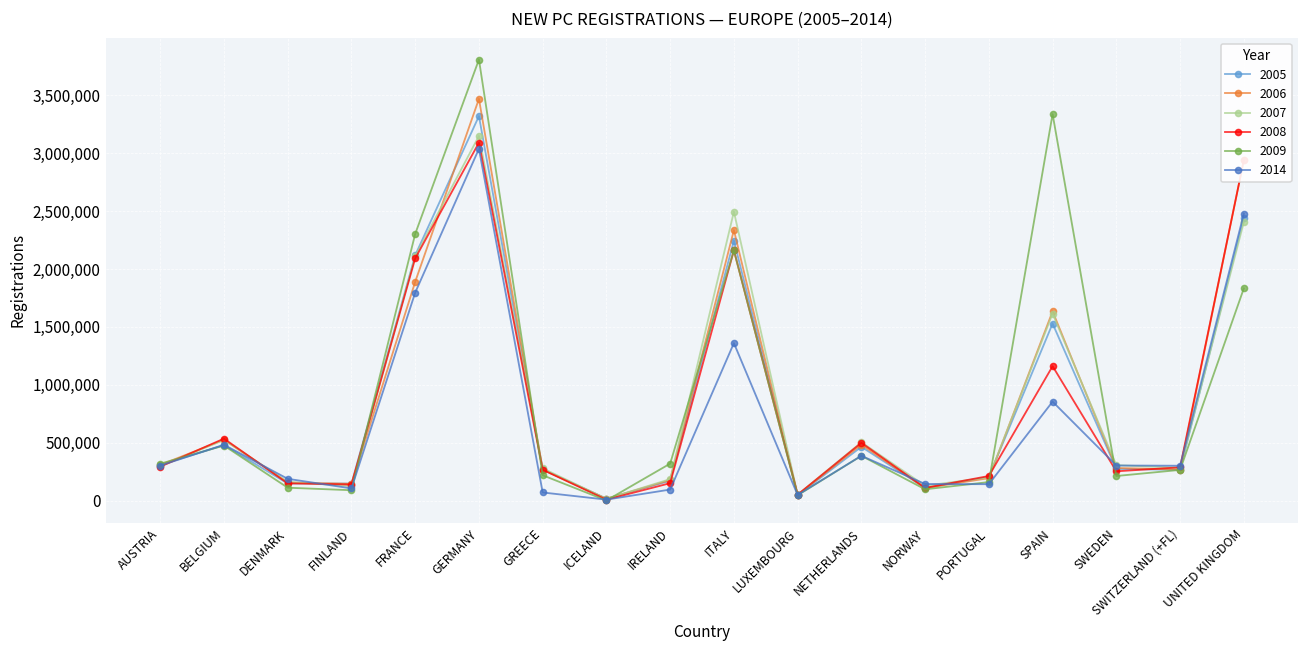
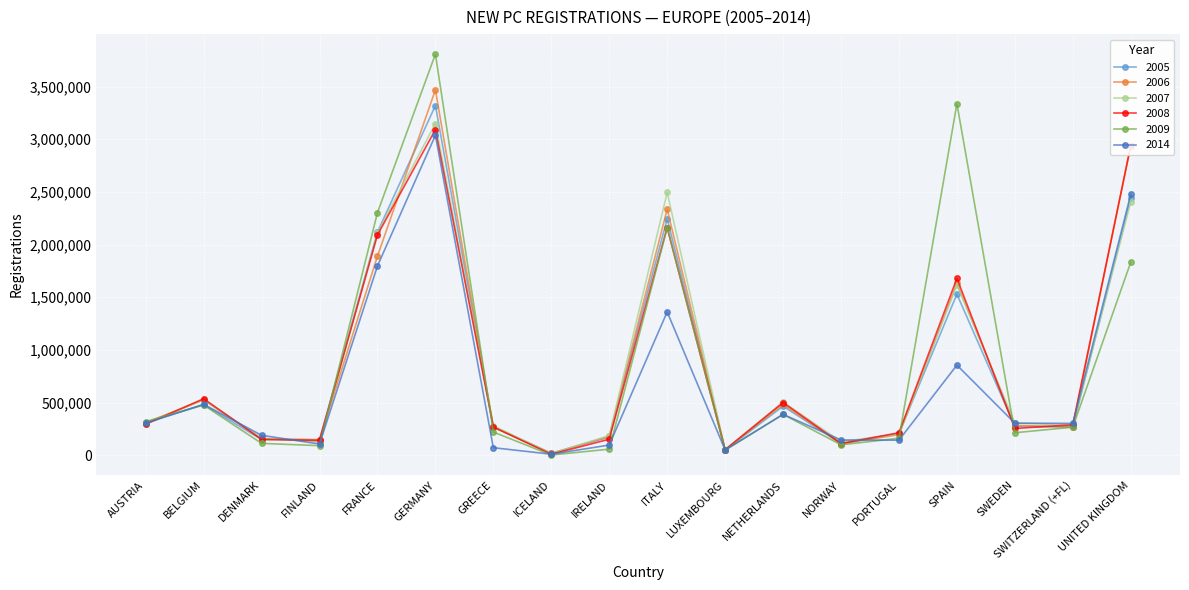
  {
    "2006": {
      "FRANCE": "1,890,000",
      "GERMANY": "3,470,000",
      "ITALY": "2,340,000"
    },
    "2007": {
      "GERMANY": "3,150,000",
      "ITALY": "2,490,000",
      "UNITED KINGDOM": "2,400,000"
    },
    "2008": {
      "GERMANY": "3,090,000",
-     "SPAIN": "1,160,000"
+     "SPAIN": "1,680,000"
    },
    "2009": {
      "DENMARK": "110,000",
      "FRANCE": "2,300,000",
      "GERMANY": "3,810,000",
      "GREECE": "220,000",
-     "IRELAND": "320,000",
+     "IRELAND": "60,000",
      "SPAIN": "3,340,000",
      "SWEDEN": "210,000",
      "UNITED KINGDOM": "1,830,000"
    }
  }
